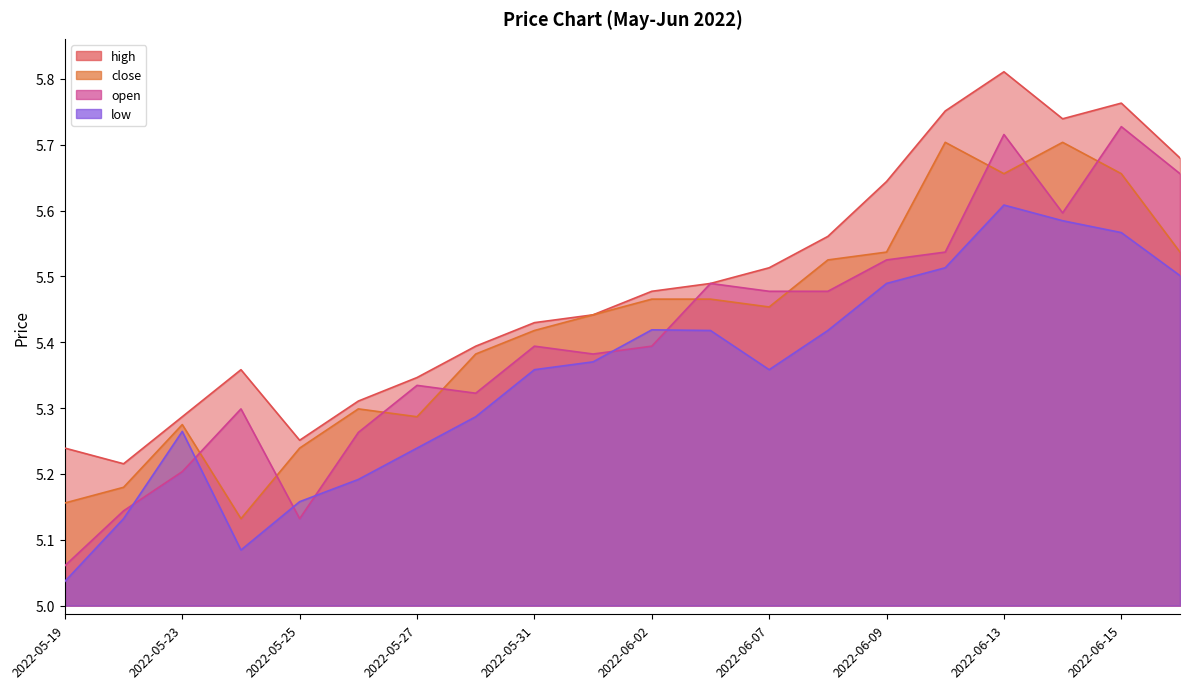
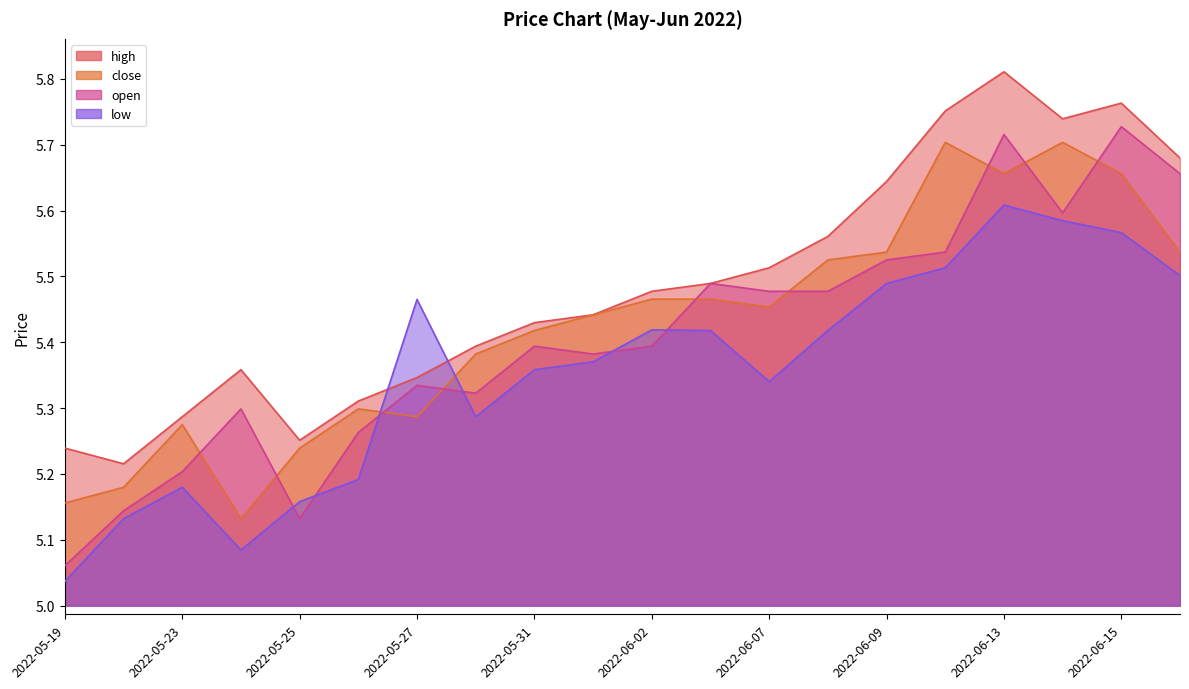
  {
    "low": {
      "2022-05-19": 5.04,
-     "2022-05-23": 5.26,
+     "2022-05-23": 5.18,
      "2022-05-25": 5.16,
-     "2022-05-27": 5.24,
+     "2022-05-27": 5.47,
      "2022-05-31": 5.36,
      "2022-06-02": 5.42,
-     "2022-06-07": 5.36,
+     "2022-06-07": 5.34,
      "2022-06-09": 5.49,
      "2022-06-13": 5.61,
      "2022-06-15": 5.57
    }
  }
